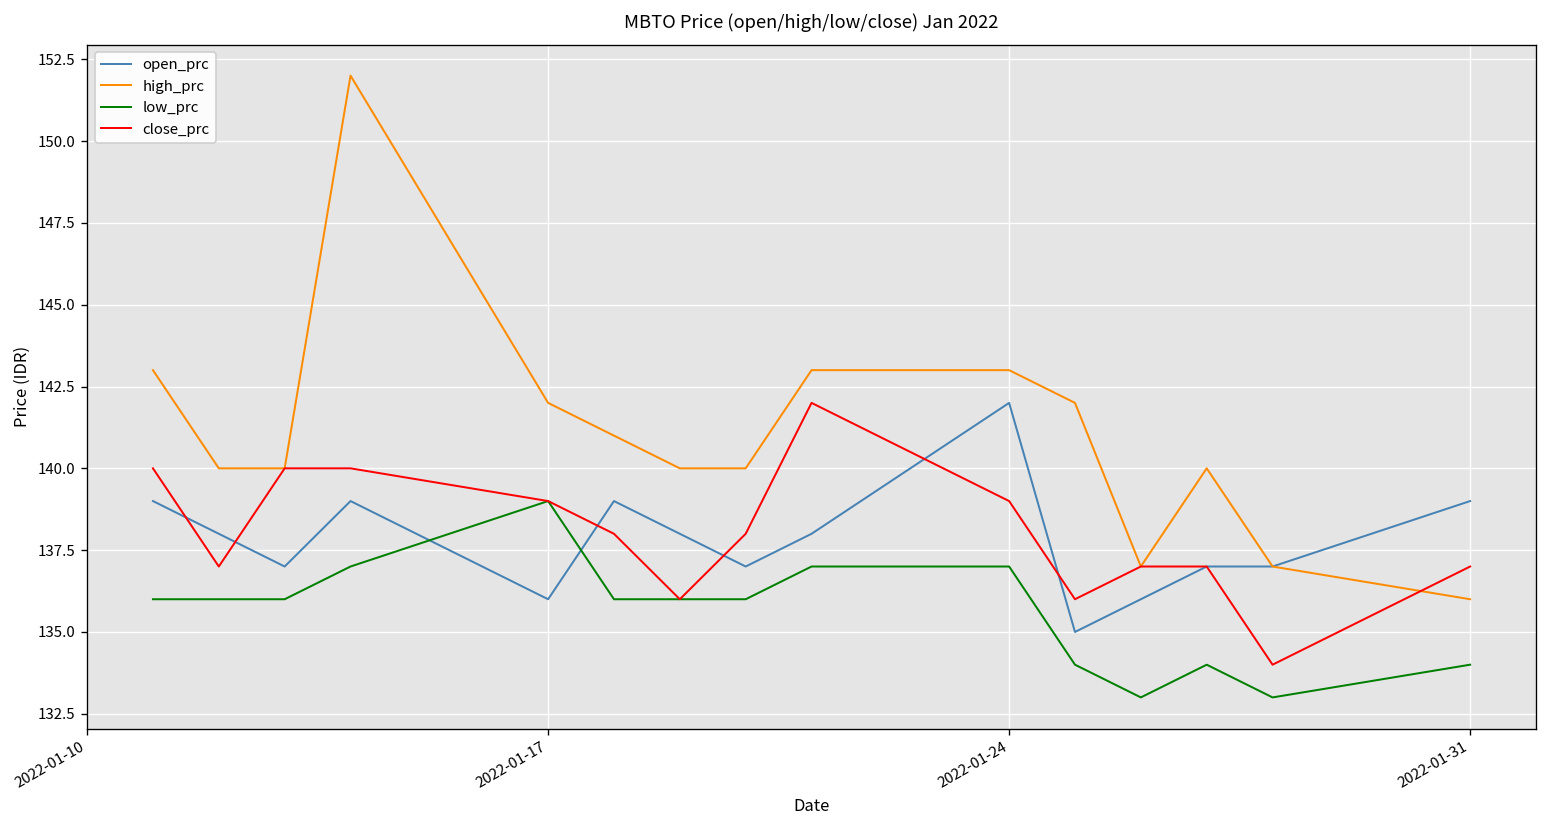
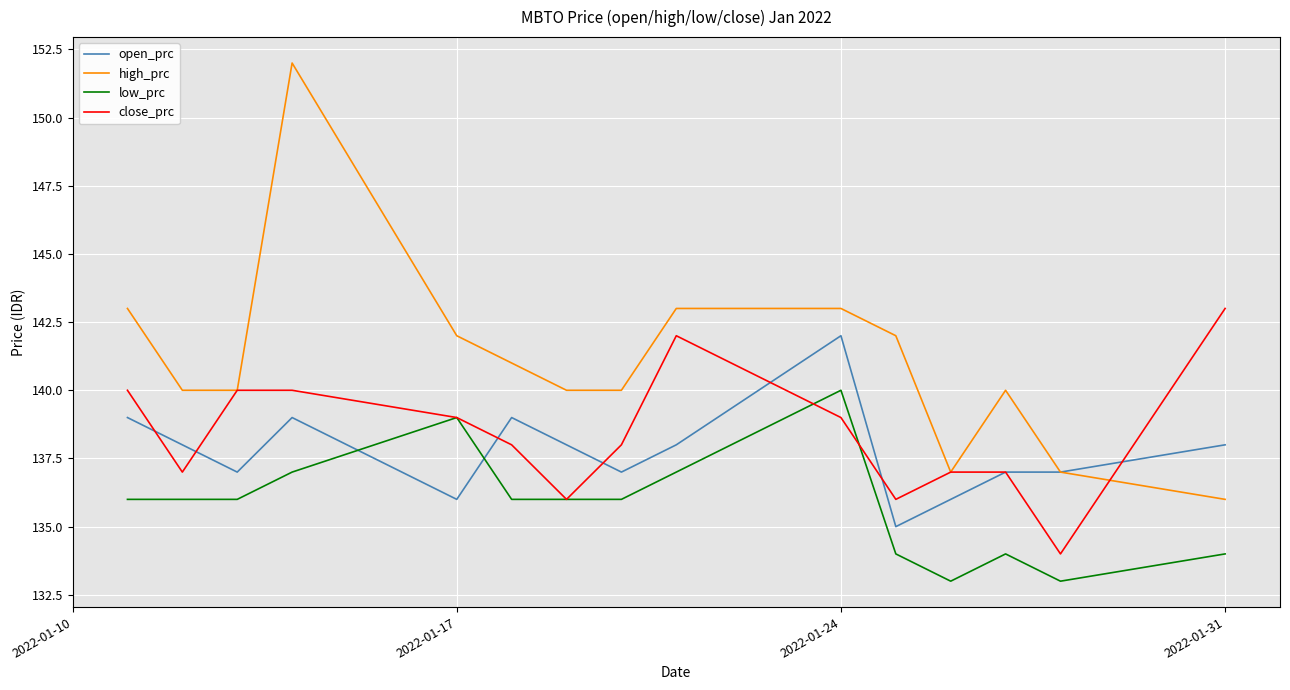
  {
    "open_prc": {
      "2022-01-17": 136,
      "2022-01-24": 142,
-     "2022-01-31": 139
+     "2022-01-31": 138
    },
    "high_prc": {
      "2022-01-17": 142,
      "2022-01-24": 143,
      "2022-01-31": 136
    },
    "low_prc": {
-     "2022-01-24": 137,
+     "2022-01-24": 140,
      "2022-01-31": 134
    },
    "close_prc": {
      "2022-01-24": 139,
-     "2022-01-31": 137
+     "2022-01-31": 143
    }
  }
